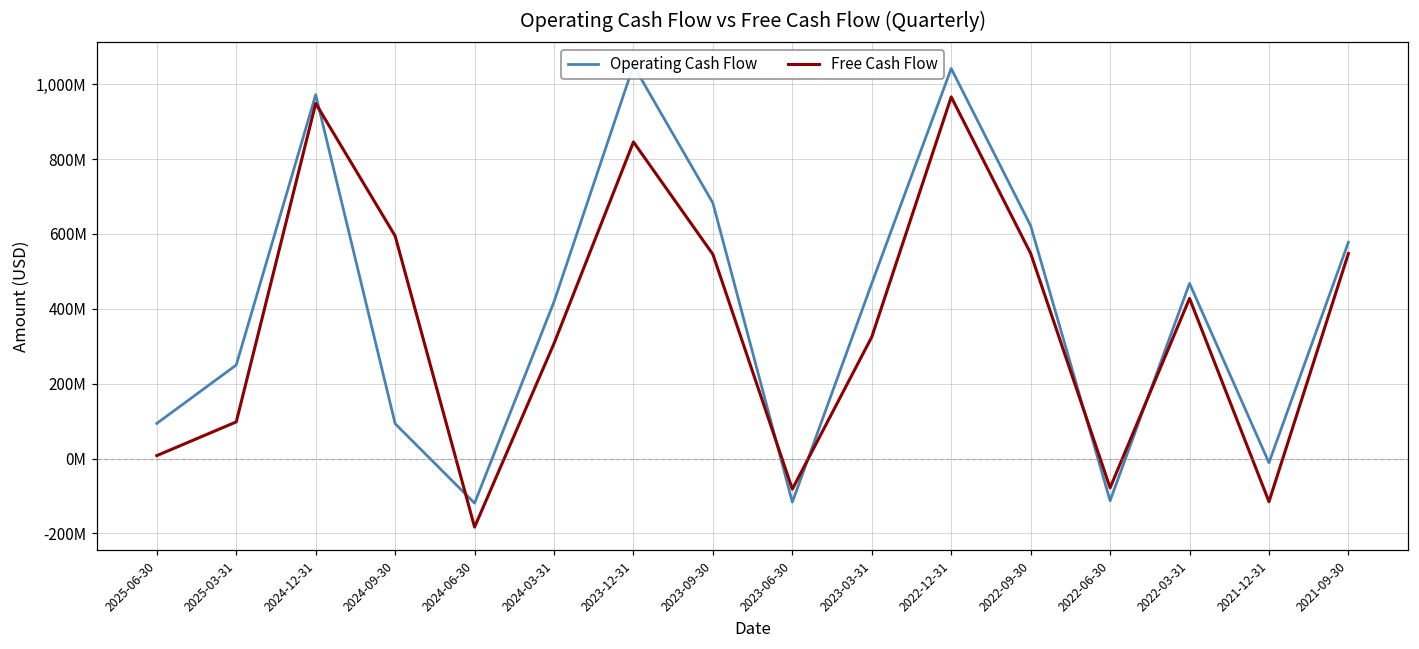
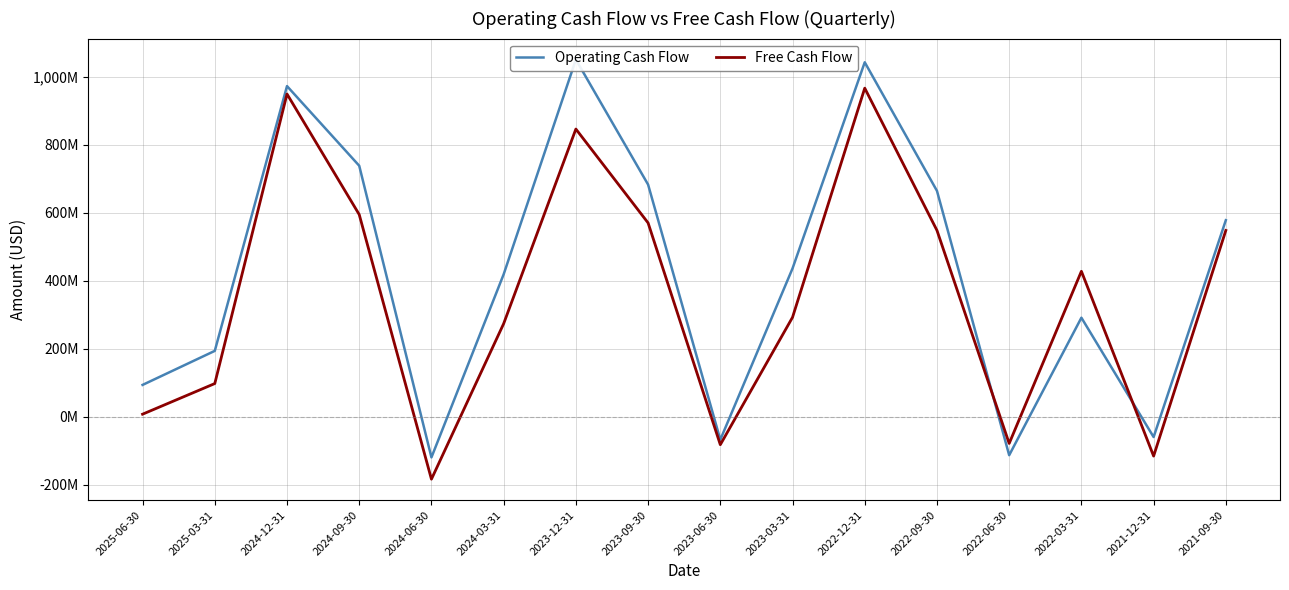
  {
    "Operating Cash Flow": {
      "2025-06-30": "90,000,000",
-     "2025-03-31": "250,000,000",
+     "2025-03-31": "190,000,000",
      "2024-12-31": "970,000,000",
-     "2024-09-30": "90,000,000",
+     "2024-09-30": "740,000,000",
      "2024-06-30": "-120,000,000",
      "2024-03-31": "420,000,000",
      "2023-09-30": "680,000,000",
-     "2023-06-30": "-120,000,000",
-     "2023-03-31": "470,000,000",
+     "2023-06-30": "-70,000,000",
+     "2023-03-31": "440,000,000",
      "2022-12-31": "1,040,000,000",
-     "2022-09-30": "620,000,000",
+     "2022-09-30": "660,000,000",
      "2022-06-30": "-110,000,000",
-     "2022-03-31": "470,000,000",
-     "2021-12-31": "-10,000,000",
+     "2022-03-31": "290,000,000",
+     "2021-12-31": "-60,000,000",
      "2021-09-30": "580,000,000"
    },
    "Free Cash Flow": {
      "2025-06-30": "10,000,000",
      "2025-03-31": "100,000,000",
      "2024-12-31": "950,000,000",
      "2024-09-30": "590,000,000",
      "2024-06-30": "-180,000,000",
-     "2024-03-31": "310,000,000",
+     "2024-03-31": "270,000,000",
      "2023-12-31": "850,000,000",
-     "2023-09-30": "550,000,000",
+     "2023-09-30": "570,000,000",
      "2023-06-30": "-80,000,000",
-     "2023-03-31": "330,000,000",
+     "2023-03-31": "290,000,000",
      "2022-12-31": "970,000,000",
      "2022-09-30": "550,000,000",
      "2022-06-30": "-80,000,000",
      "2022-03-31": "430,000,000",
      "2021-12-31": "-120,000,000",
      "2021-09-30": "550,000,000"
    }
  }
